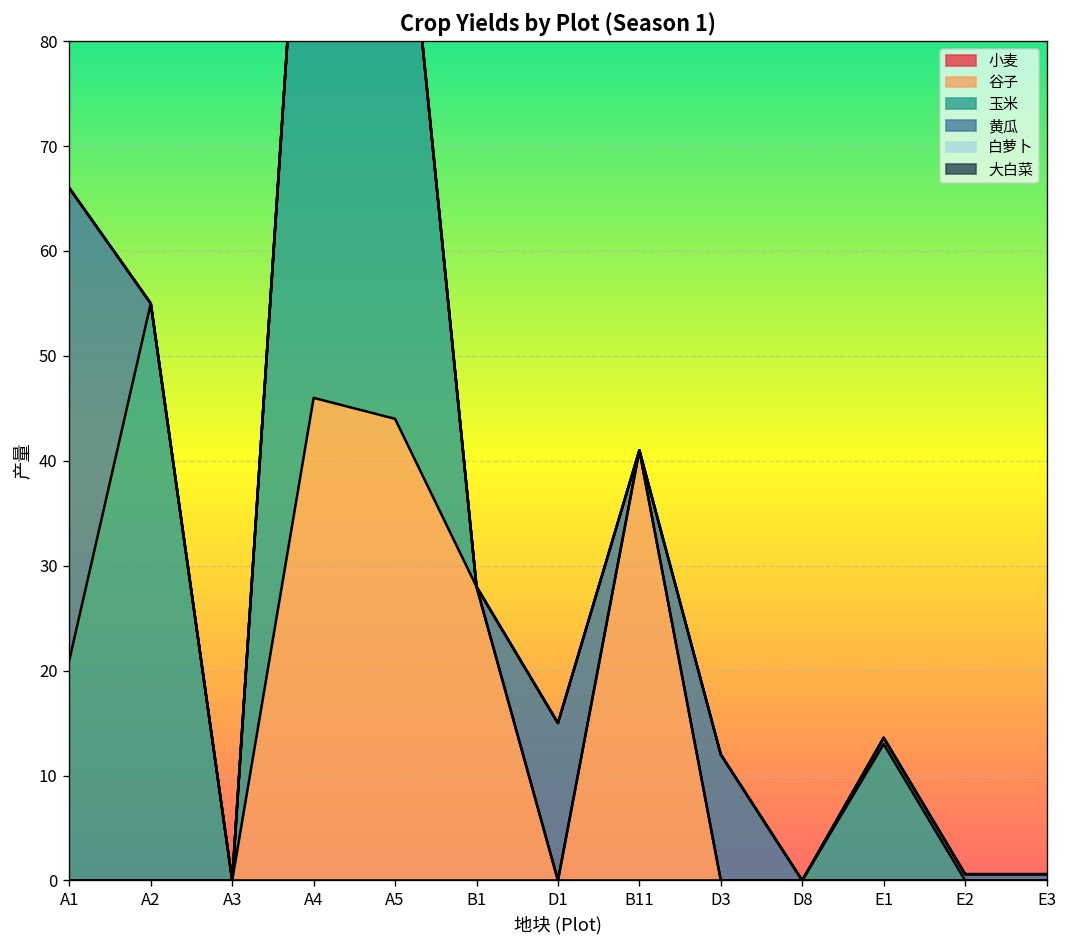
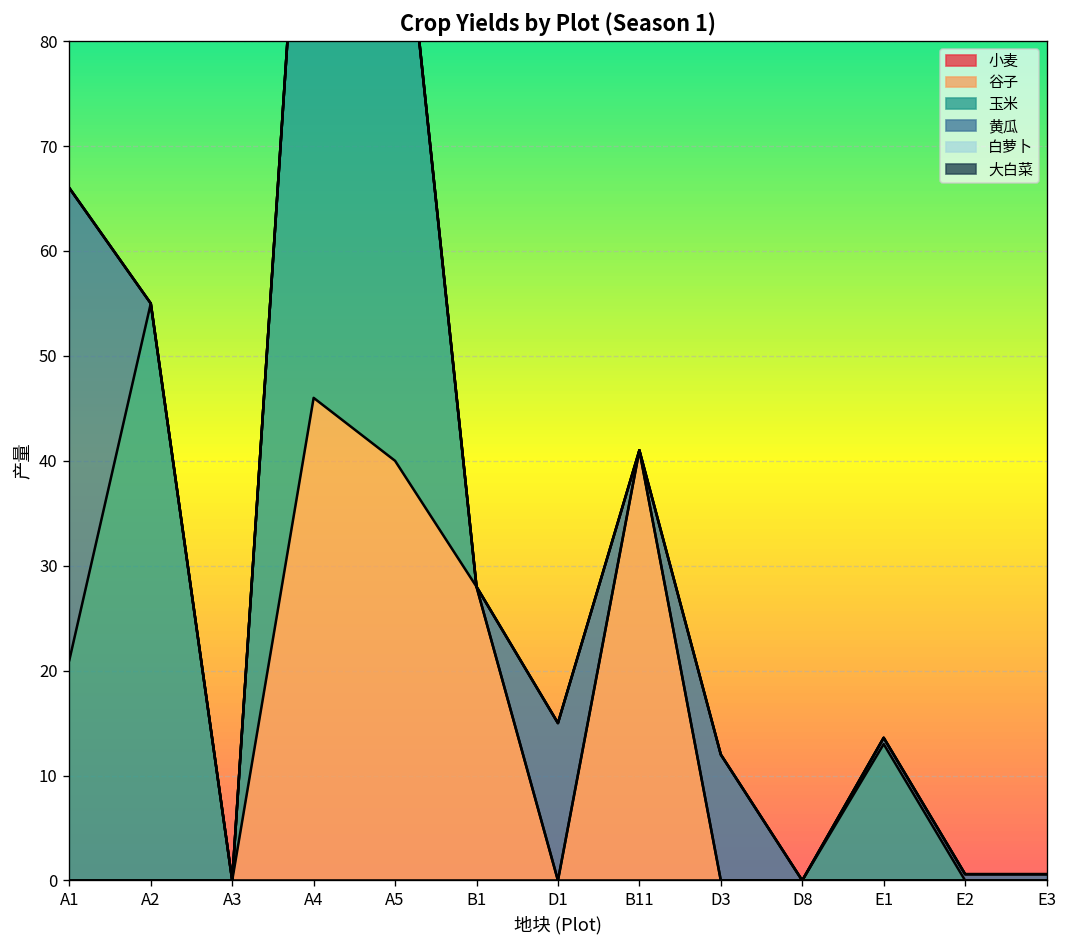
  {
    "小麦": {
      "A4": 0,
      "A5": 0,
      "B1": 0,
      "B11": 0
    },
    "谷子": {
      "A4": 46,
-     "A5": 44
+     "A5": 40
    },
    "玉米": {
      "A1": 21,
      "E1": 13
    }
  }
